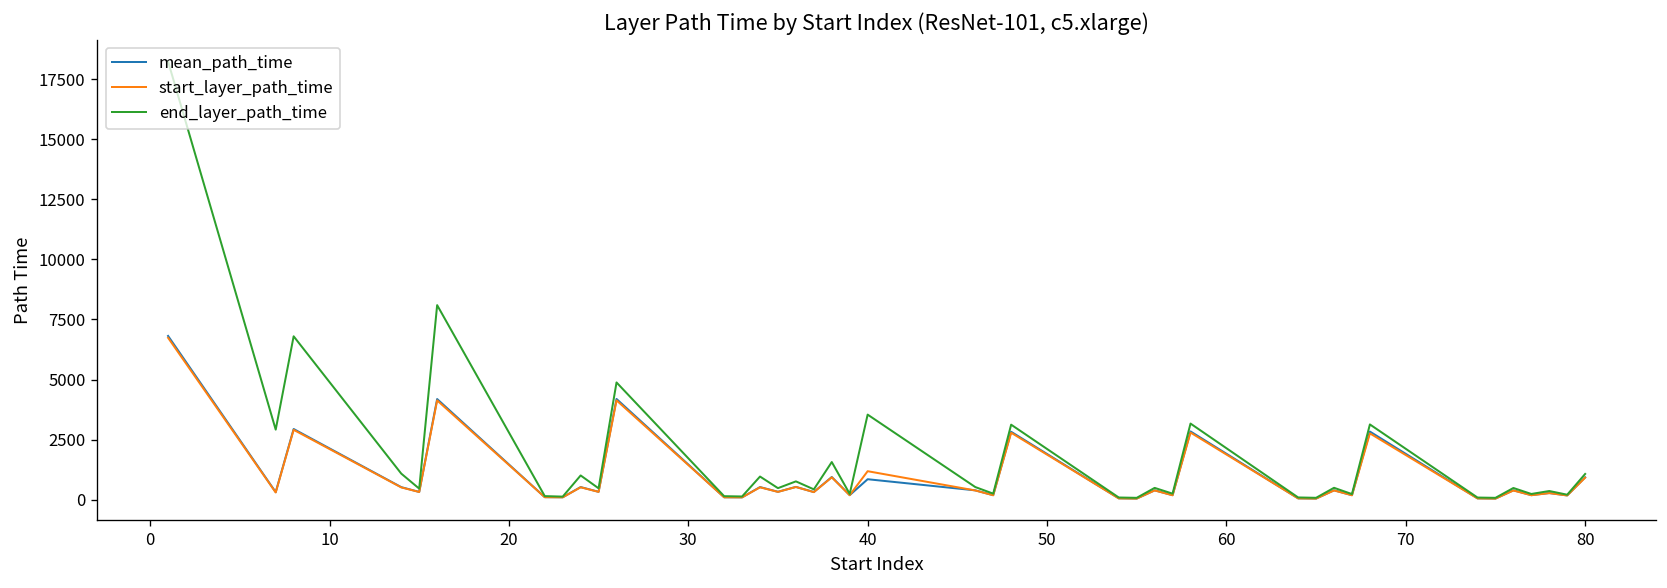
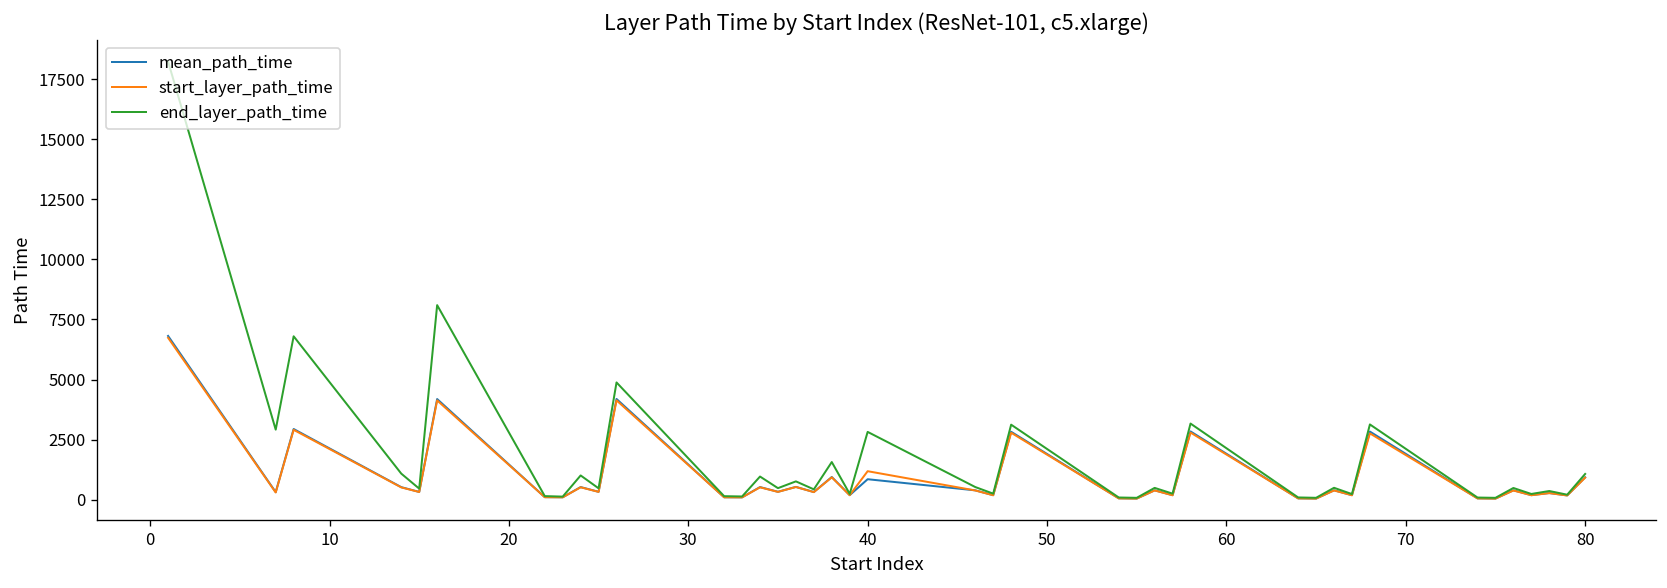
  {
    "mean_path_time": {
      "40": 900
    },
    "start_layer_path_time": {
      "40": 1200
    },
    "end_layer_path_time": {
-     "40": 3500,
+     "40": 2800,
      "80": 1100
    }
  }
